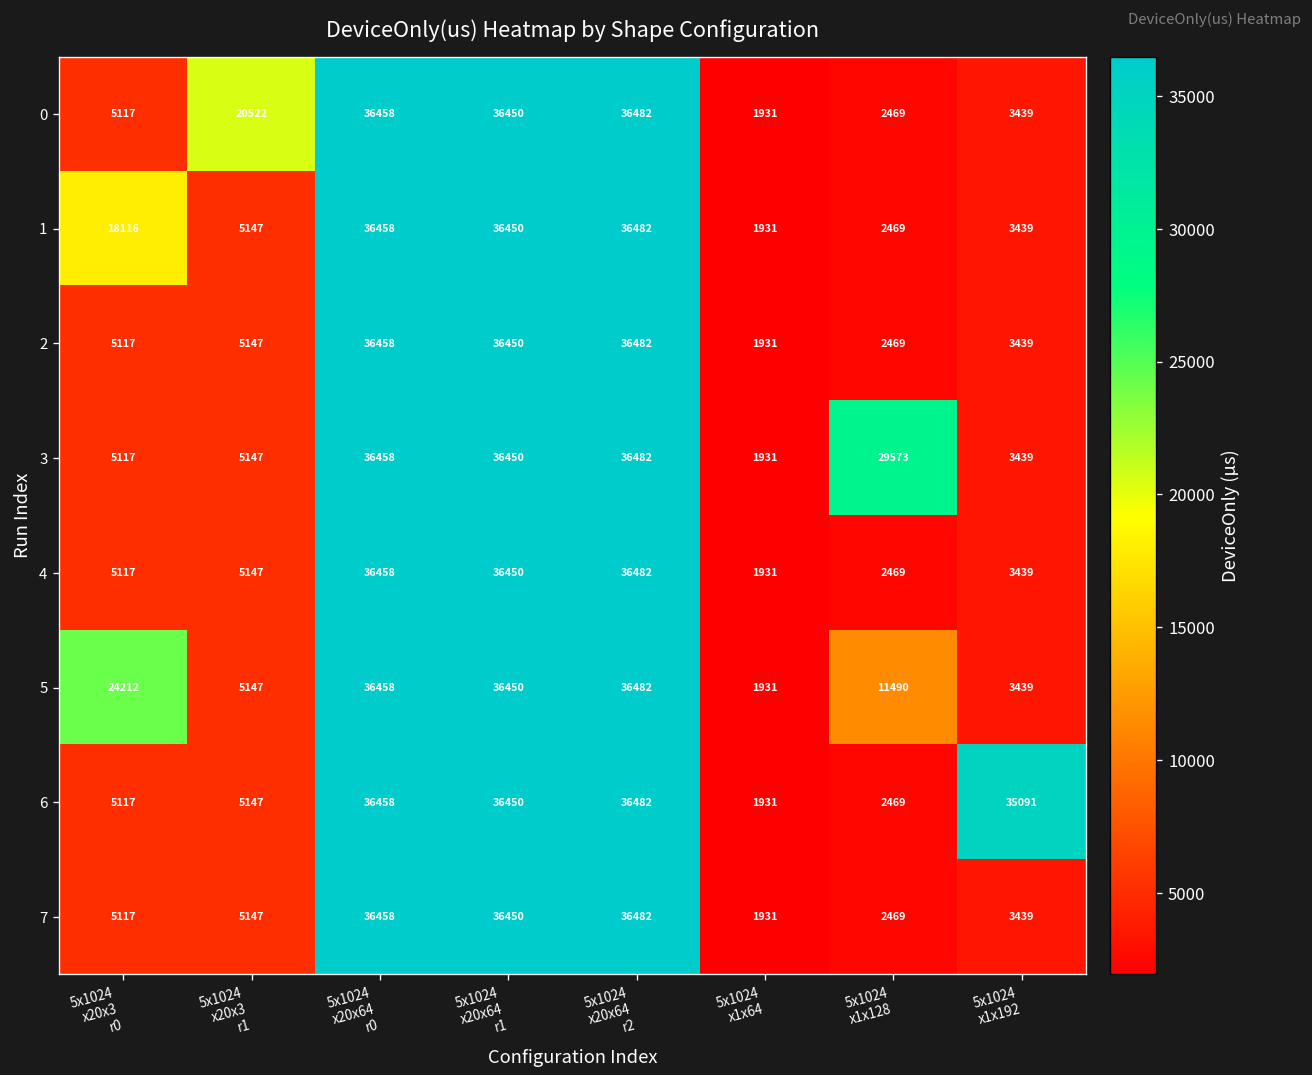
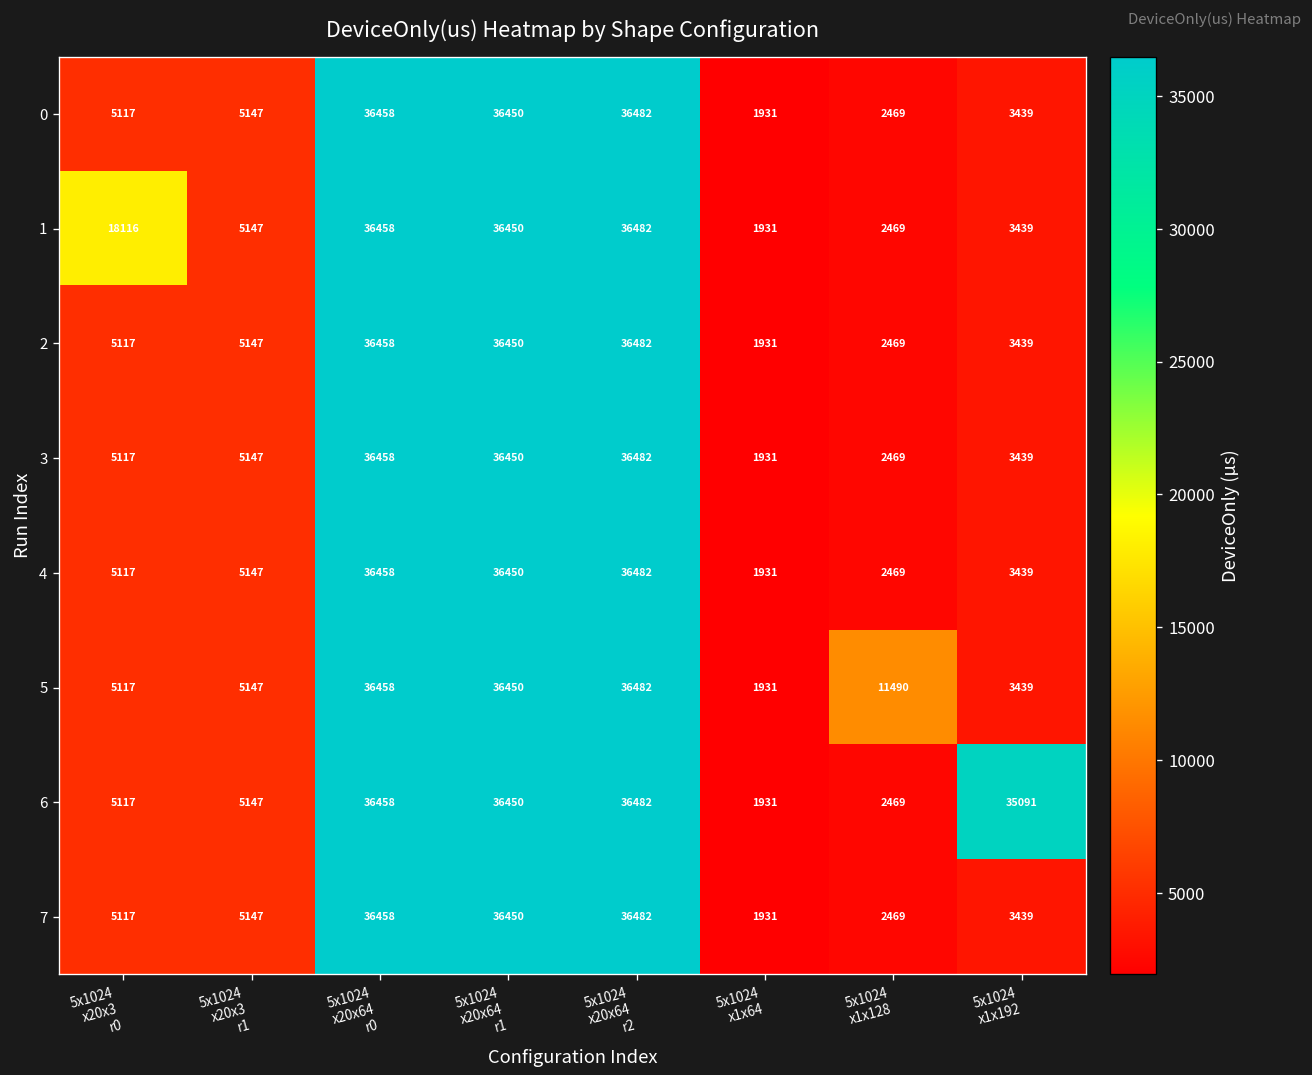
  {
    "0": {
      "5x1024 x20x3 r0": 5117,
-     "5x1024 x20x3 r1": 20522,
+     "5x1024 x20x3 r1": 5147,
      "5x1024 x20x64 r0": 36458,
      "5x1024 x20x64 r1": 36450,
      "5x1024 x20x64 r2": 36482,
      "5x1024 x1x64": 1931,
      "5x1024 x1x128": 2469,
      "5x1024 x1x192": 3439
    },
    "1": {
      "5x1024 x20x3 r0": 18116,
      "5x1024 x20x3 r1": 5147,
      "5x1024 x20x64 r0": 36458,
      "5x1024 x20x64 r1": 36450,
      "5x1024 x20x64 r2": 36482,
      "5x1024 x1x64": 1931,
      "5x1024 x1x128": 2469,
      "5x1024 x1x192": 3439
    },
    "2": {
      "5x1024 x20x3 r0": 5117,
      "5x1024 x20x3 r1": 5147,
      "5x1024 x20x64 r0": 36458,
      "5x1024 x20x64 r1": 36450,
      "5x1024 x20x64 r2": 36482,
      "5x1024 x1x64": 1931,
      "5x1024 x1x128": 2469,
      "5x1024 x1x192": 3439
    },
    "3": {
      "5x1024 x20x3 r0": 5117,
      "5x1024 x20x3 r1": 5147,
      "5x1024 x20x64 r0": 36458,
      "5x1024 x20x64 r1": 36450,
      "5x1024 x20x64 r2": 36482,
      "5x1024 x1x64": 1931,
-     "5x1024 x1x128": 29573,
+     "5x1024 x1x128": 2469,
      "5x1024 x1x192": 3439
    },
    "4": {
      "5x1024 x20x3 r0": 5117,
      "5x1024 x20x3 r1": 5147,
      "5x1024 x20x64 r0": 36458,
      "5x1024 x20x64 r1": 36450,
      "5x1024 x20x64 r2": 36482,
      "5x1024 x1x64": 1931,
      "5x1024 x1x128": 2469,
      "5x1024 x1x192": 3439
    },
    "5": {
-     "5x1024 x20x3 r0": 24212,
+     "5x1024 x20x3 r0": 5117,
      "5x1024 x20x3 r1": 5147,
      "5x1024 x20x64 r0": 36458,
      "5x1024 x20x64 r1": 36450,
      "5x1024 x20x64 r2": 36482,
      "5x1024 x1x64": 1931,
      "5x1024 x1x128": 11490,
      "5x1024 x1x192": 3439
    },
    "6": {
      "5x1024 x20x3 r0": 5117,
      "5x1024 x20x3 r1": 5147,
      "5x1024 x20x64 r0": 36458,
      "5x1024 x20x64 r1": 36450,
      "5x1024 x20x64 r2": 36482,
      "5x1024 x1x64": 1931,
      "5x1024 x1x128": 2469,
      "5x1024 x1x192": 35091
    },
    "7": {
      "5x1024 x20x3 r0": 5117,
      "5x1024 x20x3 r1": 5147,
      "5x1024 x20x64 r0": 36458,
      "5x1024 x20x64 r1": 36450,
      "5x1024 x20x64 r2": 36482,
      "5x1024 x1x64": 1931,
      "5x1024 x1x128": 2469,
      "5x1024 x1x192": 3439
    }
  }
